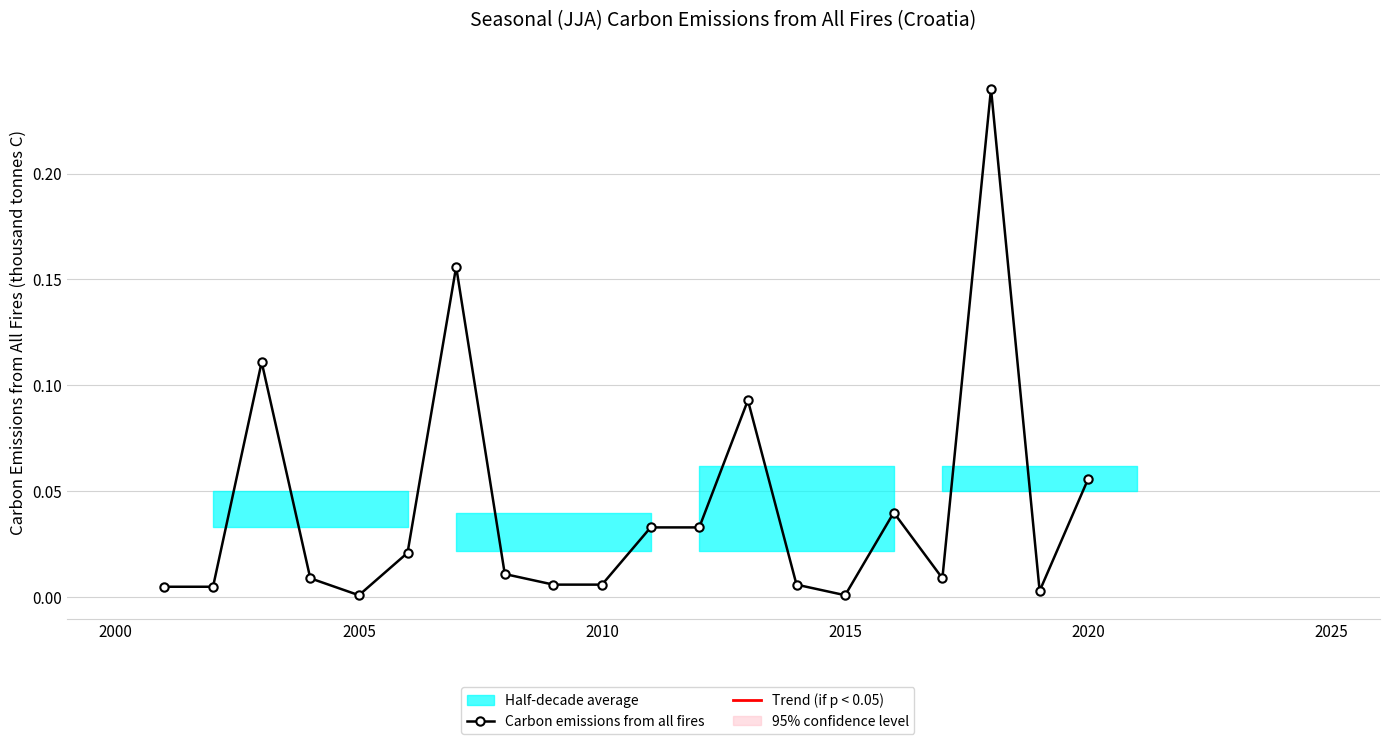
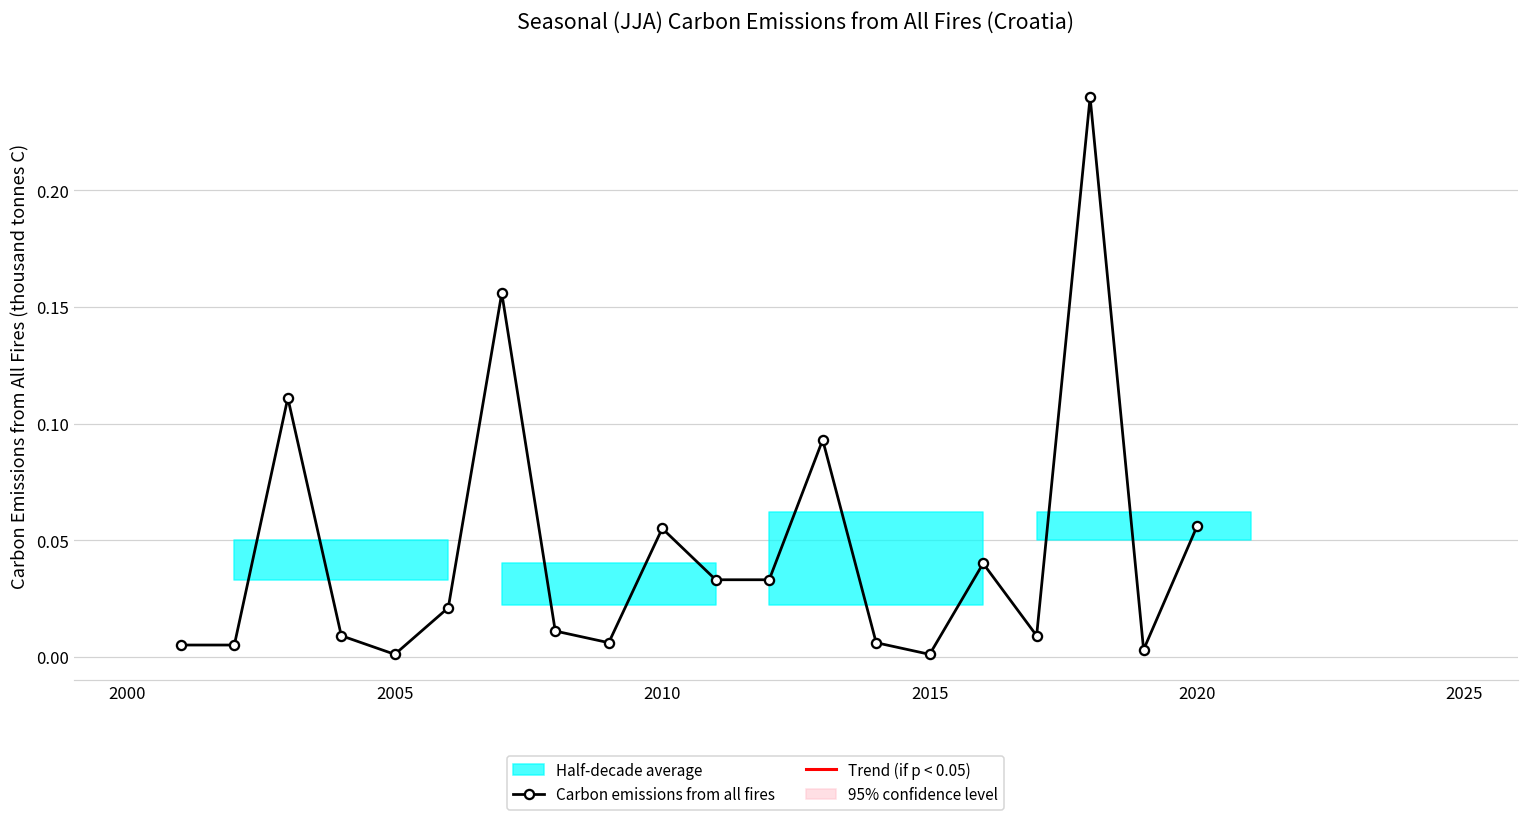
  {
    "2005": 0.001,
-   "2010": 0.006,
+   "2010": 0.055,
    "2015": 0.001,
    "2020": 0.056
  }
